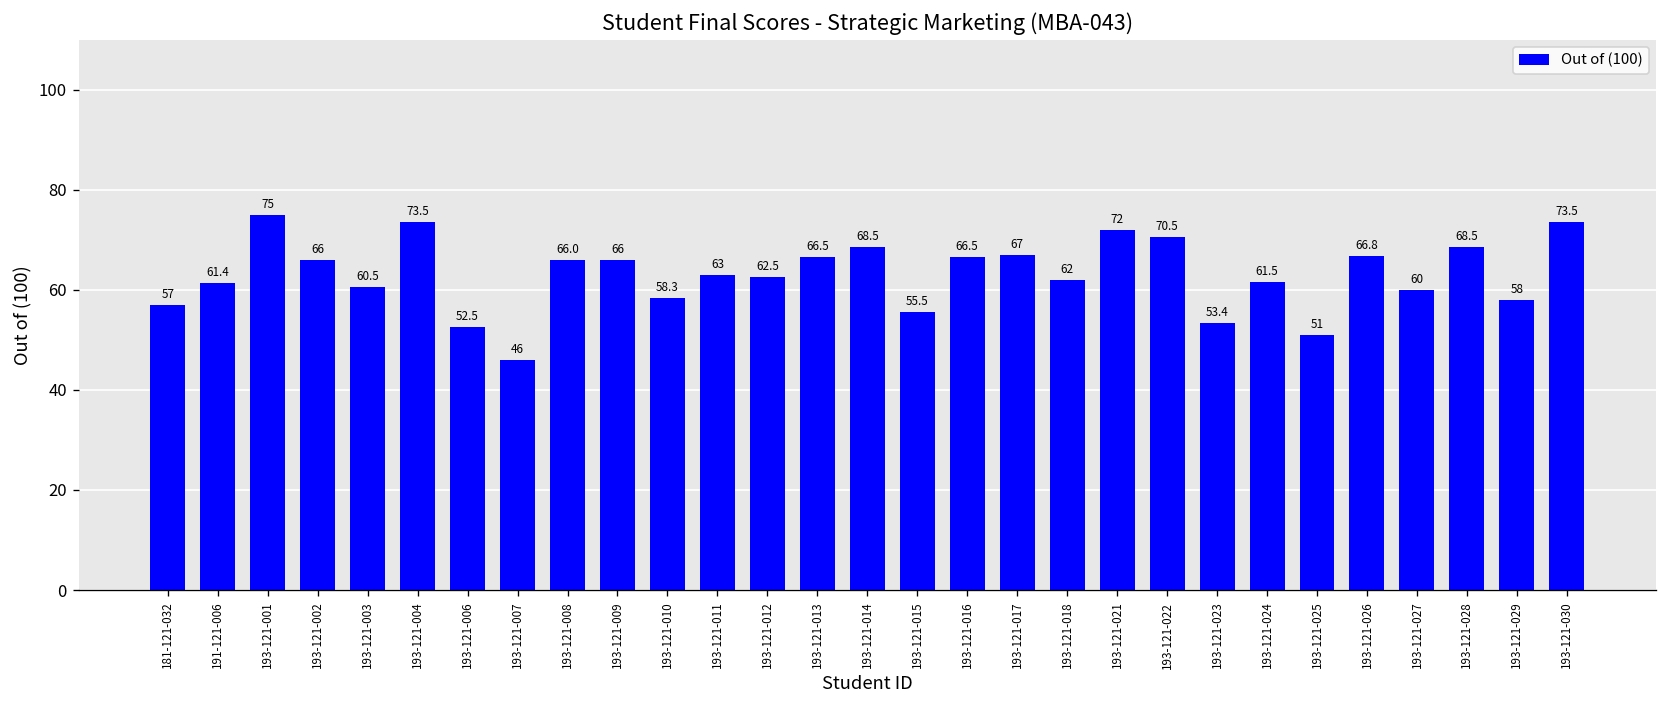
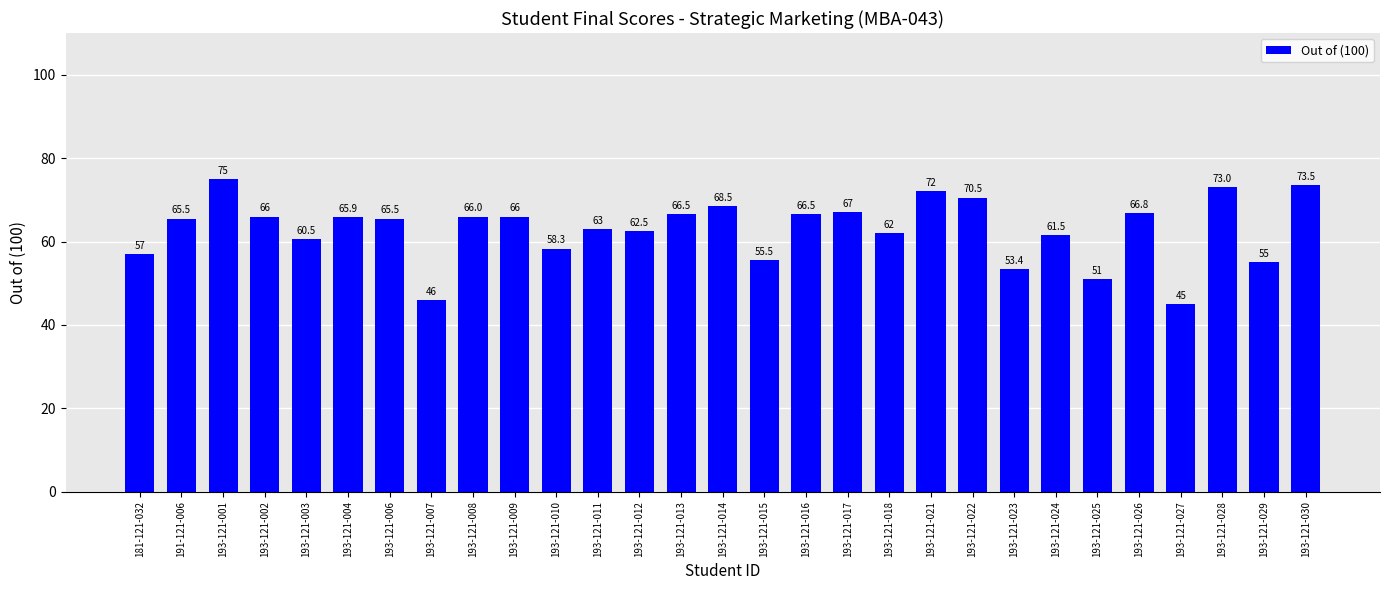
  {
    "181-121-032": 57,
-   "191-121-006": 61.4,
+   "191-121-006": 65.5,
    "193-121-001": 75,
    "193-121-002": 66,
    "193-121-003": 60.5,
-   "193-121-004": 73.5,
-   "193-121-006": 52.5,
+   "193-121-004": 65.9,
+   "193-121-006": 65.5,
    "193-121-007": 46,
    "193-121-008": 66.0,
    "193-121-009": 66,
    "193-121-010": 58.3,
    "193-121-011": 63,
    "193-121-012": 62.5,
    "193-121-013": 66.5,
    "193-121-014": 68.5,
    "193-121-015": 55.5,
    "193-121-016": 66.5,
    "193-121-017": 67,
    "193-121-018": 62,
    "193-121-021": 72,
    "193-121-022": 70.5,
    "193-121-023": 53.4,
    "193-121-024": 61.5,
    "193-121-025": 51,
    "193-121-026": 66.8,
-   "193-121-027": 60,
-   "193-121-028": 68.5,
-   "193-121-029": 58,
+   "193-121-027": 45,
+   "193-121-028": 73.0,
+   "193-121-029": 55,
    "193-121-030": 73.5
  }
